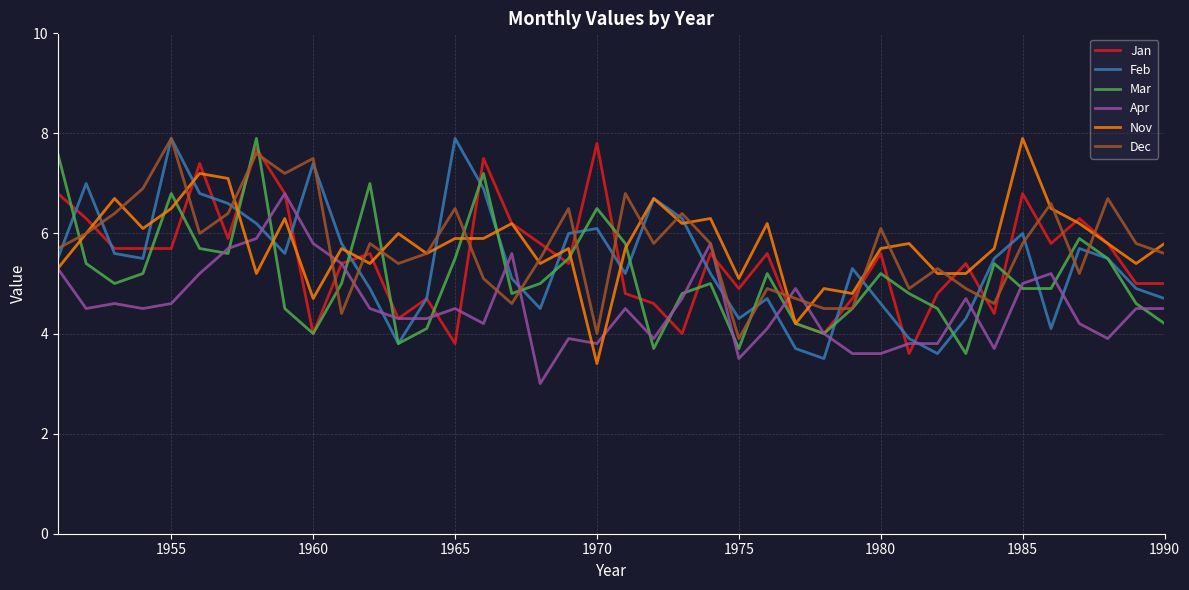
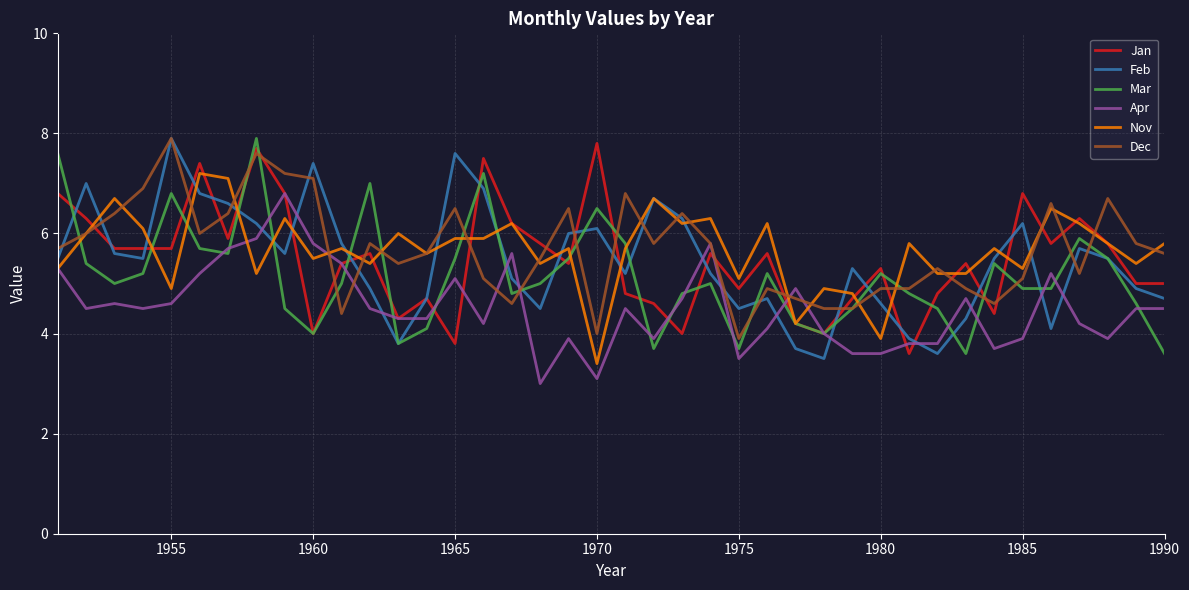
  {
    "Jan": {
      "1955": 5.7,
      "1965": 3.8,
      "1970": 7.8,
      "1975": 4.9,
-     "1980": 5.6,
+     "1980": 5.3,
      "1985": 6.8,
      "1990": 5.0
    },
    "Feb": {
      "1960": 7.4,
-     "1965": 7.9,
+     "1965": 7.6,
      "1970": 6.1,
-     "1975": 4.3,
+     "1975": 4.5,
      "1980": 4.6,
-     "1985": 6.0,
+     "1985": 6.2,
      "1990": 4.7
    },
    "Mar": {
      "1955": 6.8,
      "1965": 5.5,
      "1970": 6.5,
      "1975": 3.7,
      "1980": 5.2,
      "1985": 4.9,
-     "1990": 4.2
+     "1990": 3.6
    },
    "Apr": {
      "1955": 4.6,
      "1960": 5.8,
-     "1965": 4.5,
-     "1970": 3.8,
+     "1965": 5.1,
+     "1970": 3.1,
      "1975": 3.5,
      "1980": 3.6,
-     "1985": 5.0,
+     "1985": 3.9,
      "1990": 4.5
    },
    "Nov": {
-     "1955": 6.5,
-     "1960": 4.7,
+     "1955": 4.9,
+     "1960": 5.5,
      "1965": 5.9,
      "1970": 3.4,
      "1975": 5.1,
-     "1980": 5.7,
-     "1985": 7.9,
+     "1980": 3.9,
+     "1985": 5.3,
      "1990": 5.8
    },
    "Dec": {
-     "1960": 7.5,
+     "1960": 7.1,
      "1965": 6.5,
      "1970": 4.0,
      "1975": 3.9,
-     "1980": 6.1,
-     "1985": 5.8,
+     "1980": 4.9,
+     "1985": 5.1,
      "1990": 5.6
    }
  }
